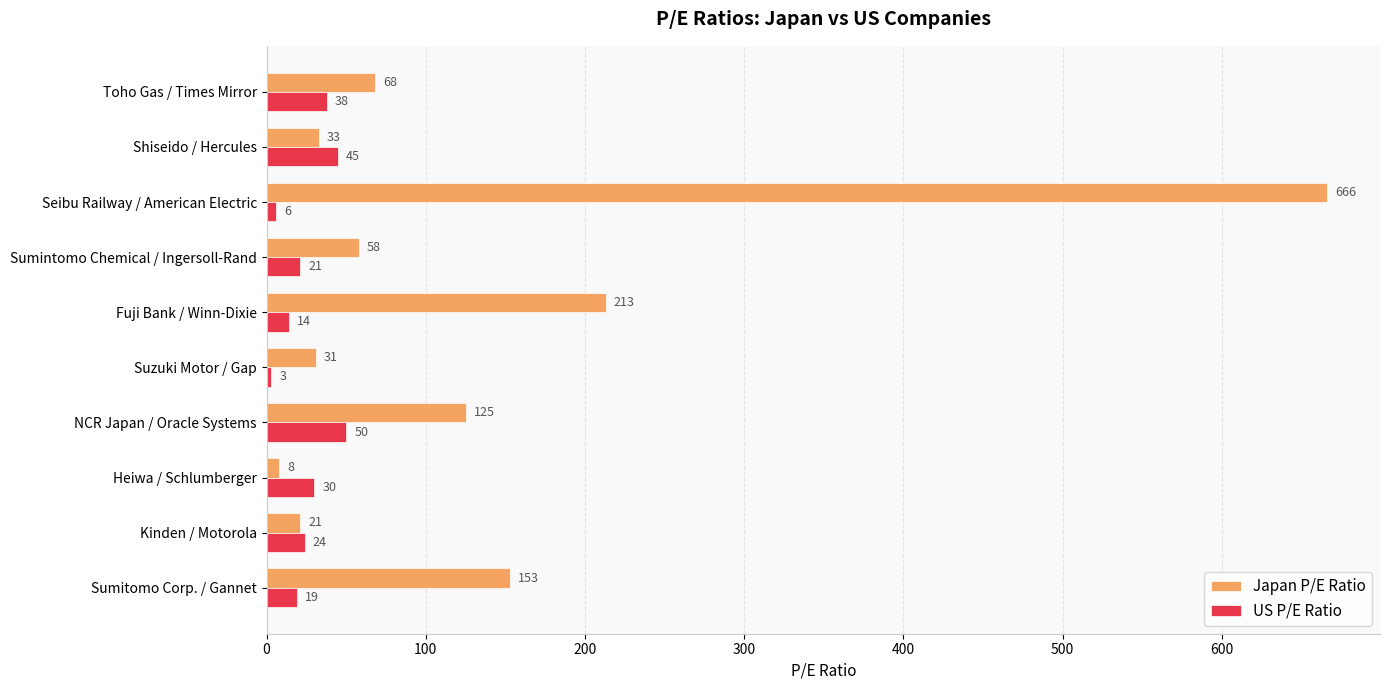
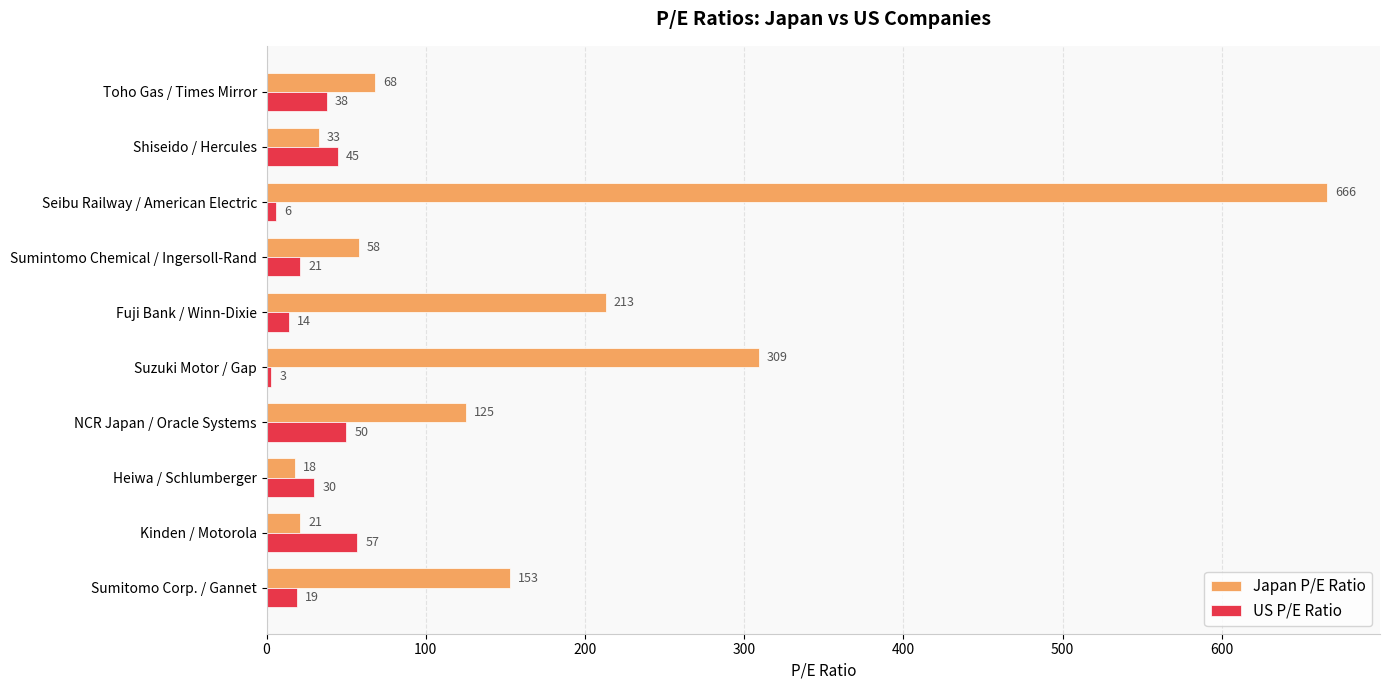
  {
    "Japan P/E Ratio": {
      "Toho Gas / Times Mirror": 68,
      "Shiseido / Hercules": 33,
      "Seibu Railway / American Electric": 666,
      "Sumintomo Chemical / Ingersoll-Rand": 58,
      "Fuji Bank / Winn-Dixie": 213,
-     "Suzuki Motor / Gap": 31,
+     "Suzuki Motor / Gap": 309,
      "NCR Japan / Oracle Systems": 125,
-     "Heiwa / Schlumberger": 8,
+     "Heiwa / Schlumberger": 18,
      "Kinden / Motorola": 21,
      "Sumitomo Corp. / Gannet": 153
    },
    "US P/E Ratio": {
      "Toho Gas / Times Mirror": 38,
      "Shiseido / Hercules": 45,
      "Seibu Railway / American Electric": 6,
      "Sumintomo Chemical / Ingersoll-Rand": 21,
      "Fuji Bank / Winn-Dixie": 14,
      "Suzuki Motor / Gap": 3,
      "NCR Japan / Oracle Systems": 50,
      "Heiwa / Schlumberger": 30,
-     "Kinden / Motorola": 24,
+     "Kinden / Motorola": 57,
      "Sumitomo Corp. / Gannet": 19
    }
  }
